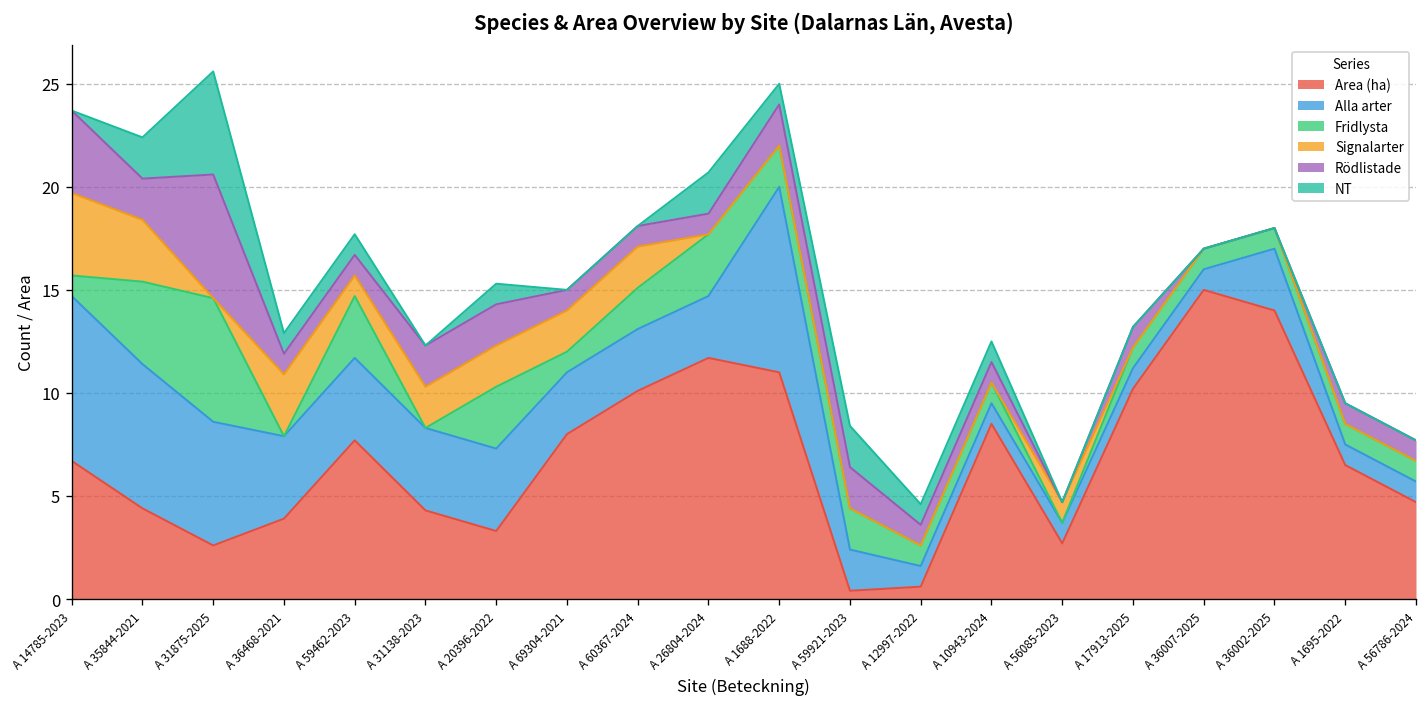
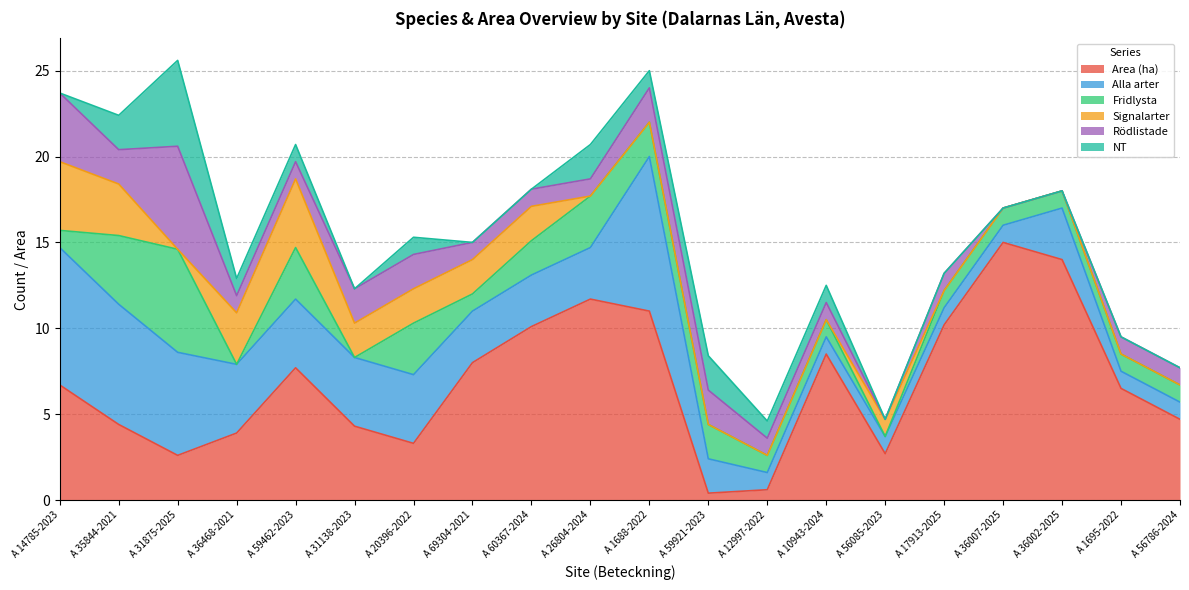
  {
    "Area (ha)": {
      "A 14785-2023": 6.7,
      "A 35844-2021": 4.4,
      "A 31875-2025": 2.6,
      "A 36468-2021": 4,
      "A 59462-2023": 7.7,
      "A 31138-2023": 4.3,
      "A 20396-2022": 3.3,
      "A 69304-2021": 8,
      "A 60367-2024": 10,
      "A 26804-2024": 11.7,
      "A 1688-2022": 11,
      "A 59921-2023": 0.4,
      "A 12997-2022": 0.6,
      "A 10943-2024": 8.5,
      "A 56085-2023": 2.7,
      "A 17913-2025": 10.2,
      "A 36007-2025": 15,
      "A 36002-2025": 14,
      "A 1695-2022": 6.5,
      "A 56786-2024": 4.7
    },
    "Alla arter": {
      "A 14785-2023": 8,
      "A 35844-2021": 7,
      "A 31875-2025": 6,
      "A 59462-2023": 4,
      "A 20396-2022": 4,
      "A 69304-2021": 3,
      "A 60367-2024": 3,
      "A 26804-2024": 3,
      "A 1688-2022": 9,
      "A 59921-2023": 2,
      "A 12997-2022": 1,
      "A 10943-2024": 1,
      "A 17913-2025": 1,
      "A 36007-2025": 1,
      "A 36002-2025": 3,
      "A 1695-2022": 1,
      "A 56786-2024": 1
    },
    "Signalarter": {
      "A 14785-2023": 4,
      "A 35844-2021": 3,
      "A 36468-2021": 3,
-     "A 59462-2023": 1,
+     "A 59462-2023": 4,
      "A 31138-2023": 2,
      "A 20396-2022": 2,
      "A 69304-2021": 2,
      "A 60367-2024": 2
    },
    "Rödlistade": {
      "A 35844-2021": 2,
      "A 31875-2025": 6,
      "A 36468-2021": 1,
      "A 59462-2023": 1,
      "A 20396-2022": 2,
      "A 26804-2024": 1,
      "A 1688-2022": 2,
      "A 59921-2023": 2,
      "A 12997-2022": 1,
      "A 10943-2024": 1
    }
  }
